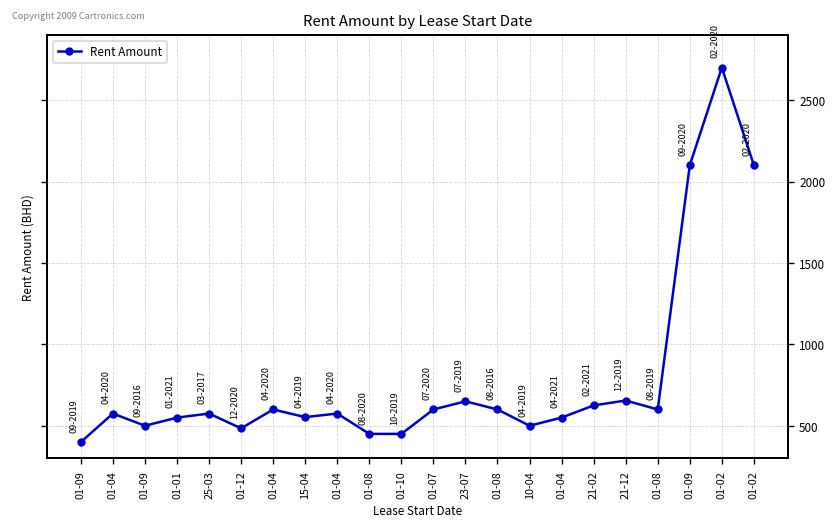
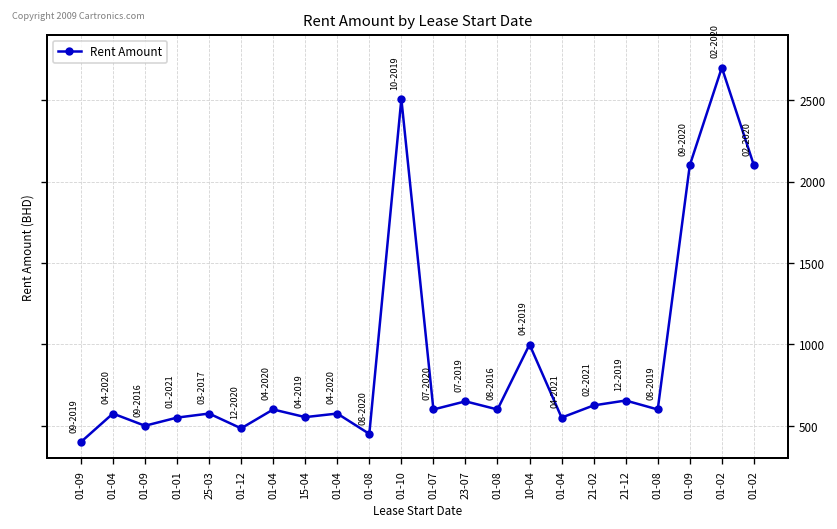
  {
-   "01-10": 450,
-   "10-04": 500
+   "01-10": 2510,
+   "10-04": 1000
  }
